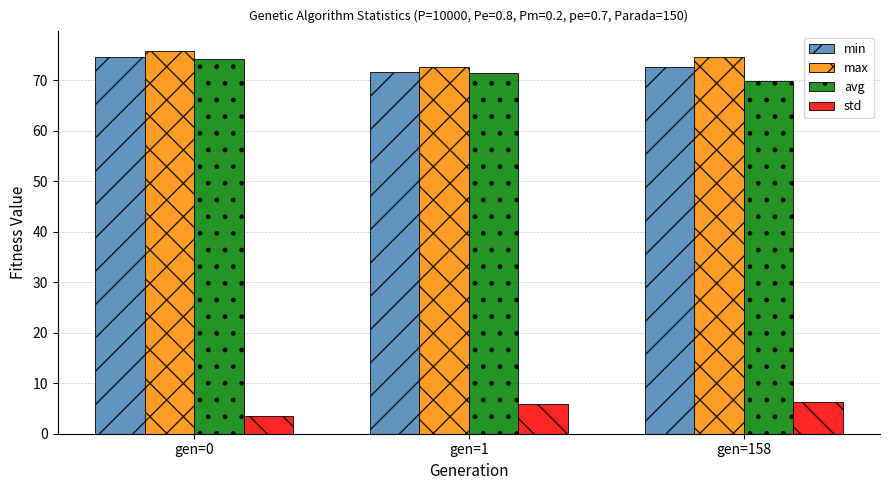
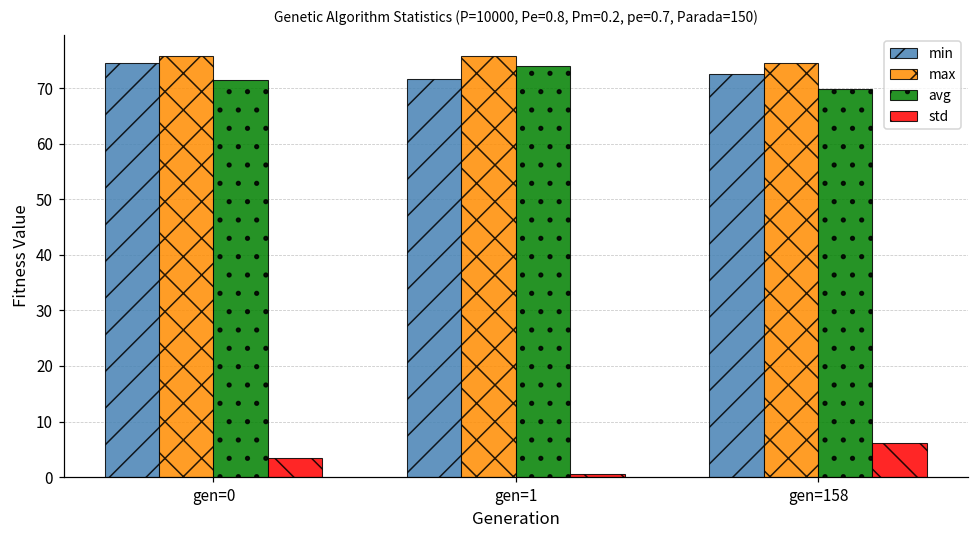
  {
    "min": {
      "gen=0": 75,
      "gen=1": 72,
      "gen=158": 73
    },
    "max": {
      "gen=0": 76,
-     "gen=1": 73,
+     "gen=1": 76,
      "gen=158": 75
    },
    "avg": {
-     "gen=0": 74,
-     "gen=1": 71,
+     "gen=0": 71,
+     "gen=1": 74,
      "gen=158": 70
    },
    "std": {
      "gen=0": 3,
-     "gen=1": 6,
+     "gen=1": 1,
      "gen=158": 6
    }
  }
